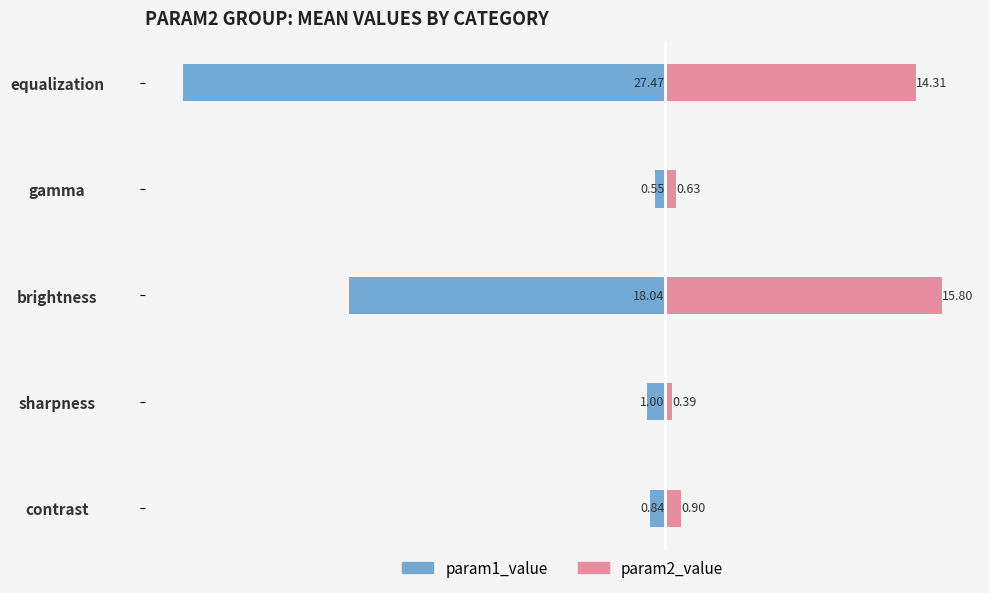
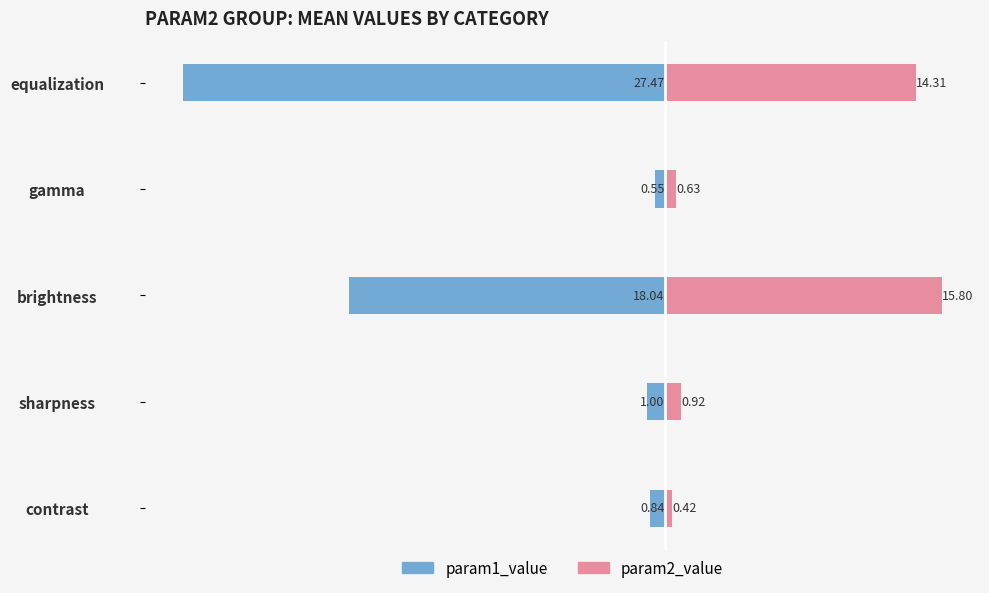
  {
    "param2_value": {
      "equalization": 14.31,
      "gamma": 0.63,
      "brightness": 15.80,
-     "sharpness": 0.39,
-     "contrast": 0.90
+     "sharpness": 0.92,
+     "contrast": 0.42
    }
  }
